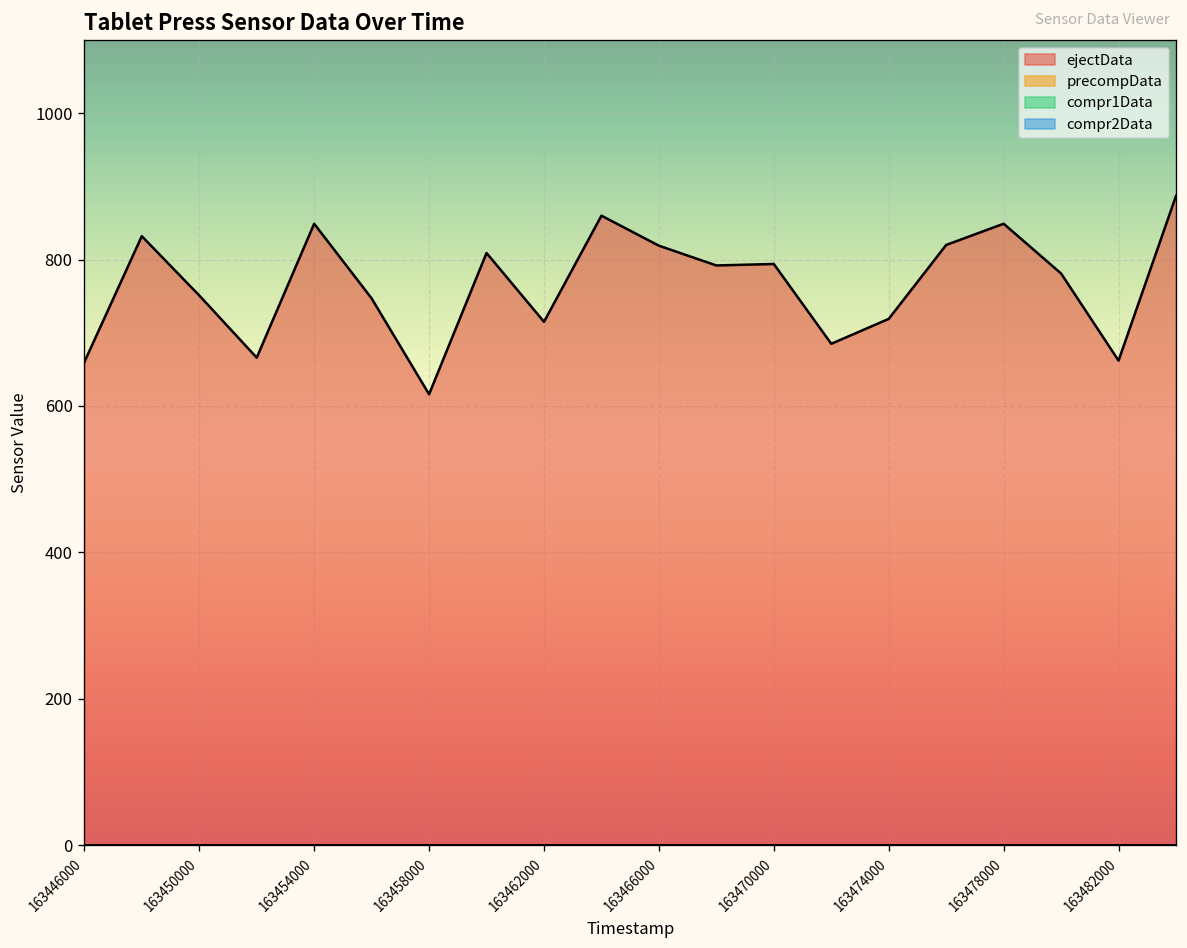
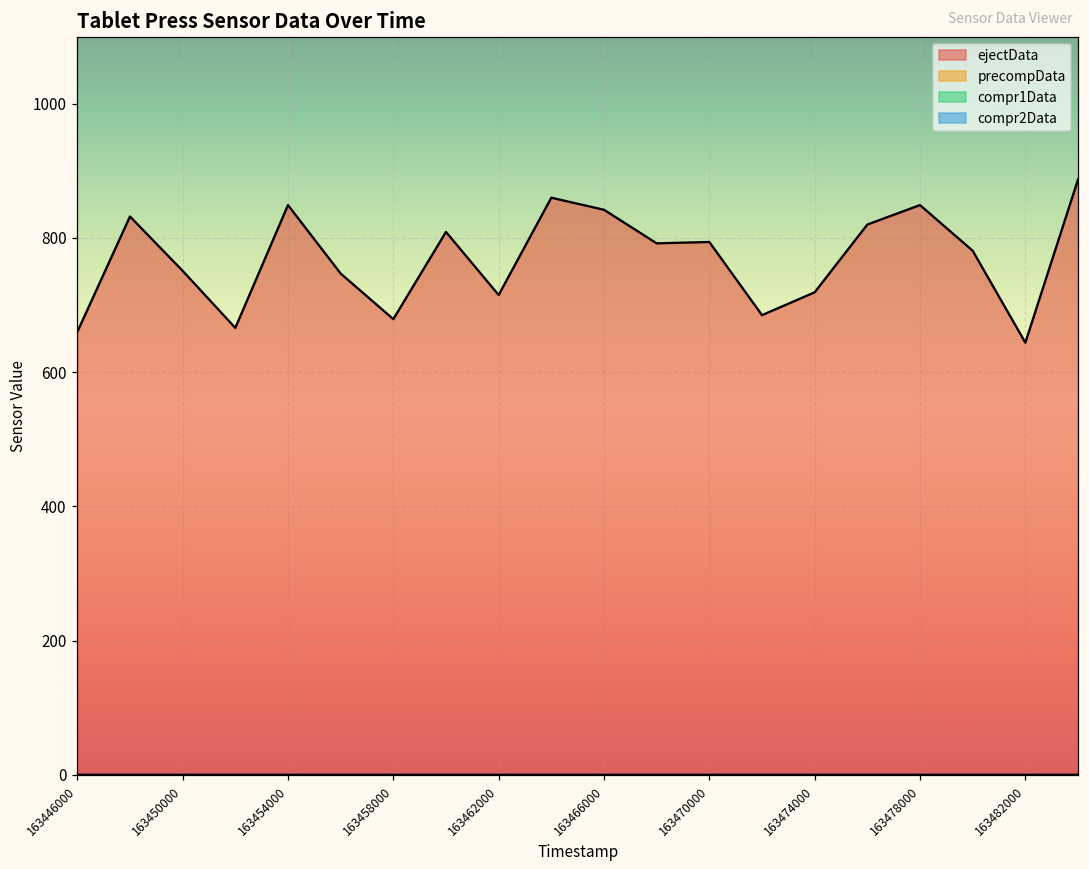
  {
    "ejectData": {
      "163446000": 660,
      "163450000": 750,
      "163454000": 850,
-     "163458000": 620,
+     "163458000": 680,
      "163462000": 720,
-     "163466000": 820,
+     "163466000": 840,
      "163470000": 790,
      "163474000": 720,
      "163478000": 850,
-     "163482000": 660
+     "163482000": 640
    },
    "compr2Data": {
      "163446000": 0,
      "163450000": 0,
      "163454000": 0,
      "163458000": 0,
      "163462000": 0,
      "163466000": 0,
      "163470000": 0,
      "163474000": 0,
      "163478000": 0,
      "163482000": 0
    }
  }
